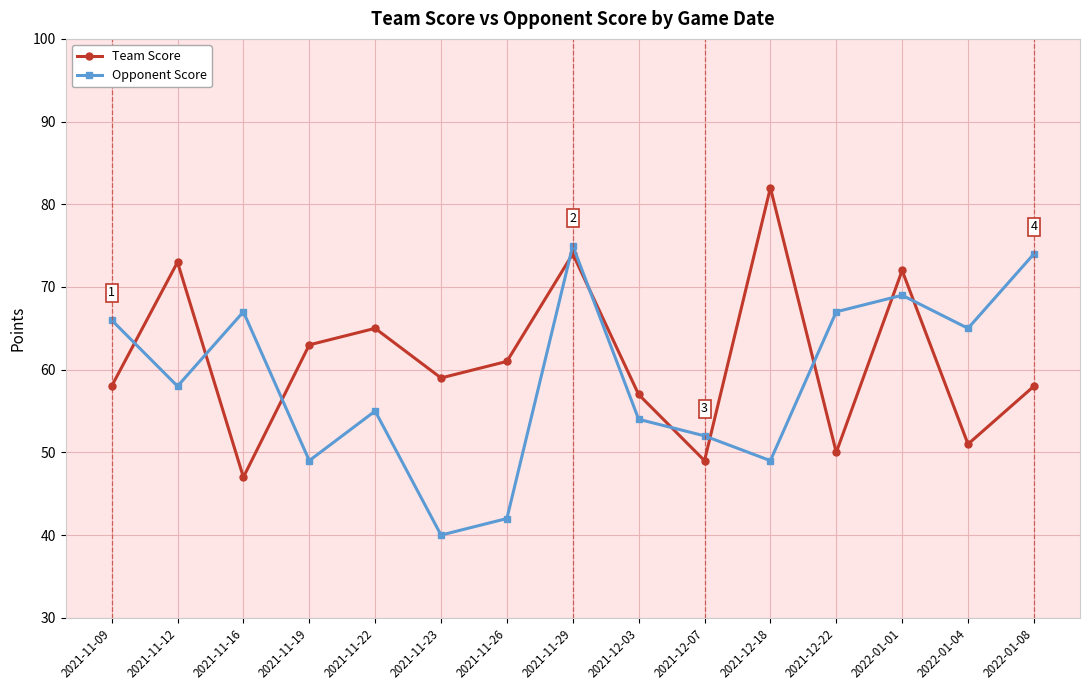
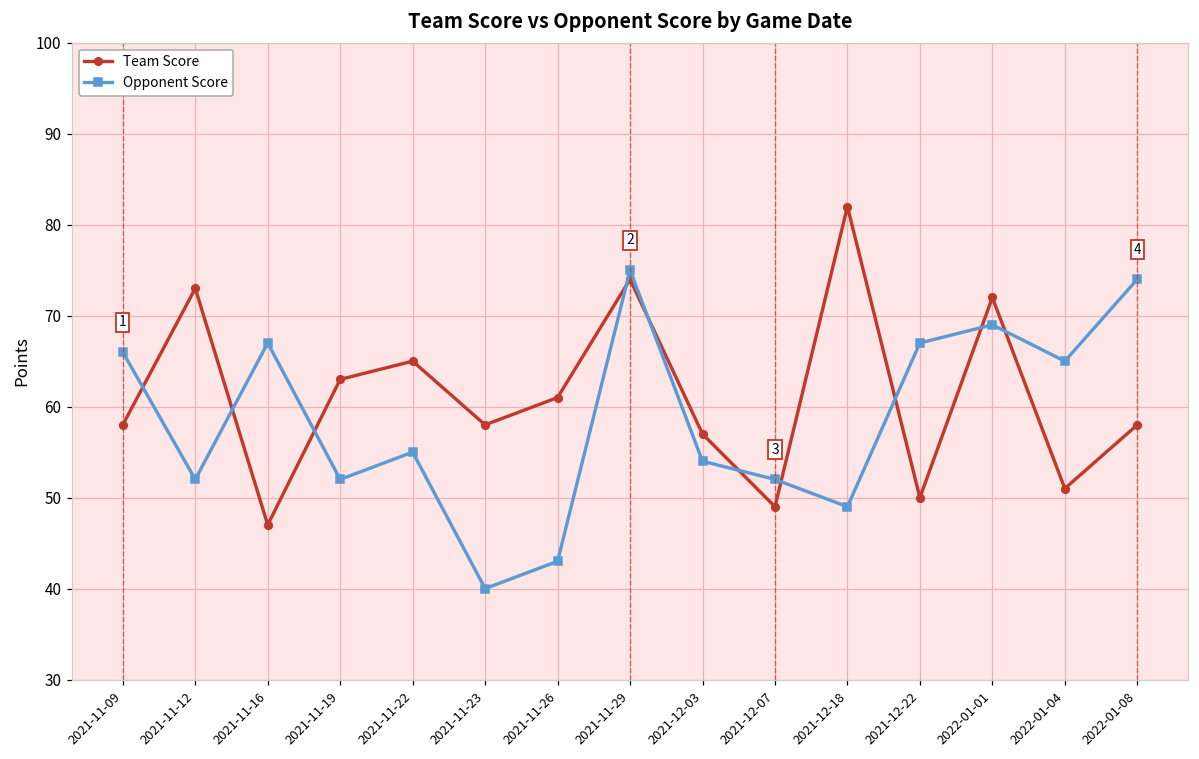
  {
    "Team Score": {
      "2021-11-09": 58,
      "2021-11-12": 73,
      "2021-11-16": 47,
      "2021-11-19": 63,
      "2021-11-22": 65,
-     "2021-11-23": 59,
+     "2021-11-23": 58,
      "2021-11-26": 61,
      "2021-11-29": 74,
      "2021-12-03": 57,
      "2021-12-07": 49,
      "2021-12-18": 82,
      "2021-12-22": 50,
      "2022-01-01": 72,
      "2022-01-04": 51,
      "2022-01-08": 58
    },
    "Opponent Score": {
-     "2021-11-12": 58,
+     "2021-11-12": 52,
      "2021-11-16": 67,
-     "2021-11-19": 49,
+     "2021-11-19": 52,
      "2021-11-22": 55,
      "2021-11-23": 40,
-     "2021-11-26": 42,
+     "2021-11-26": 43,
      "2021-12-03": 54,
      "2021-12-18": 49,
      "2021-12-22": 67,
      "2022-01-01": 69,
      "2022-01-04": 65
    }
  }
